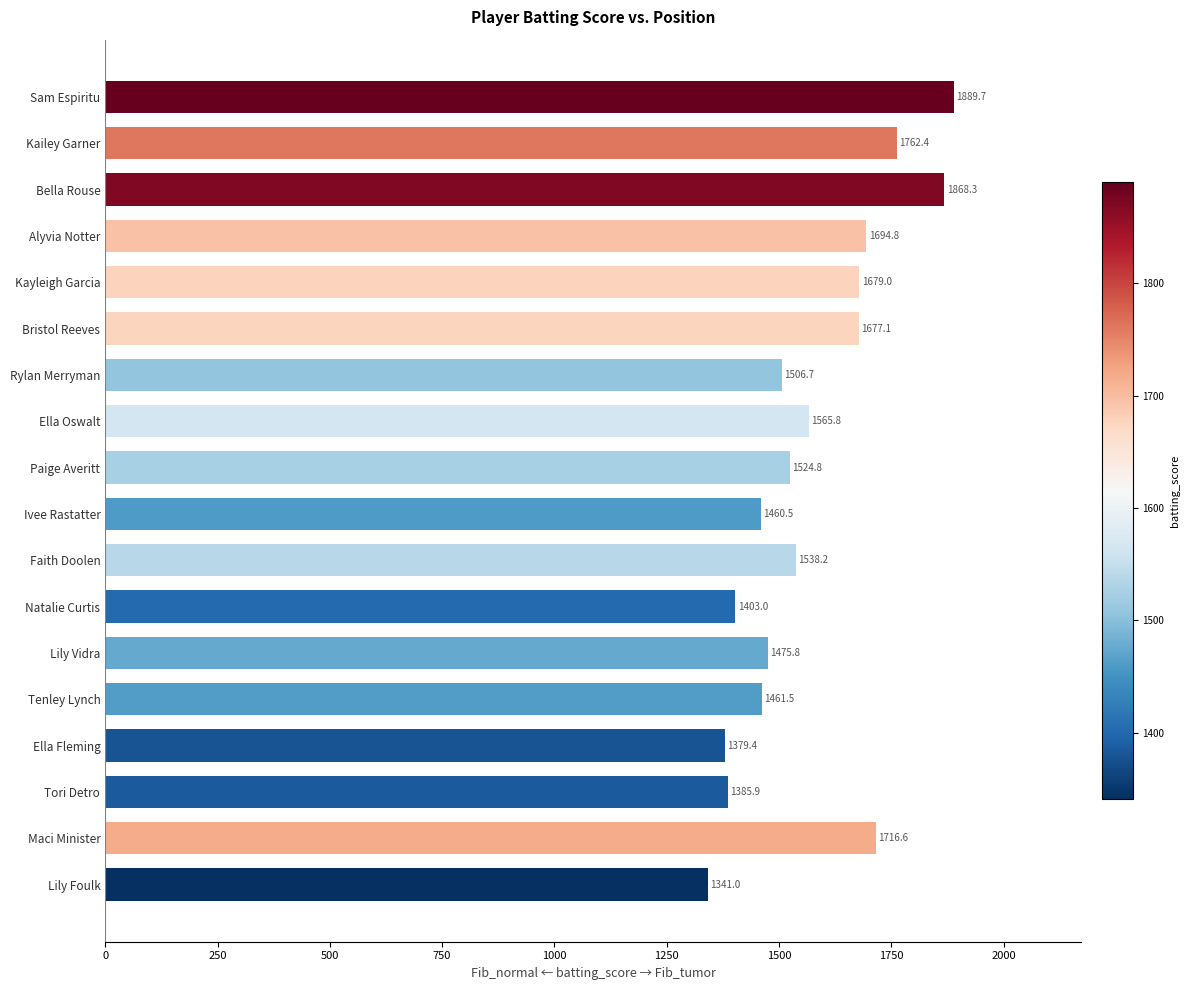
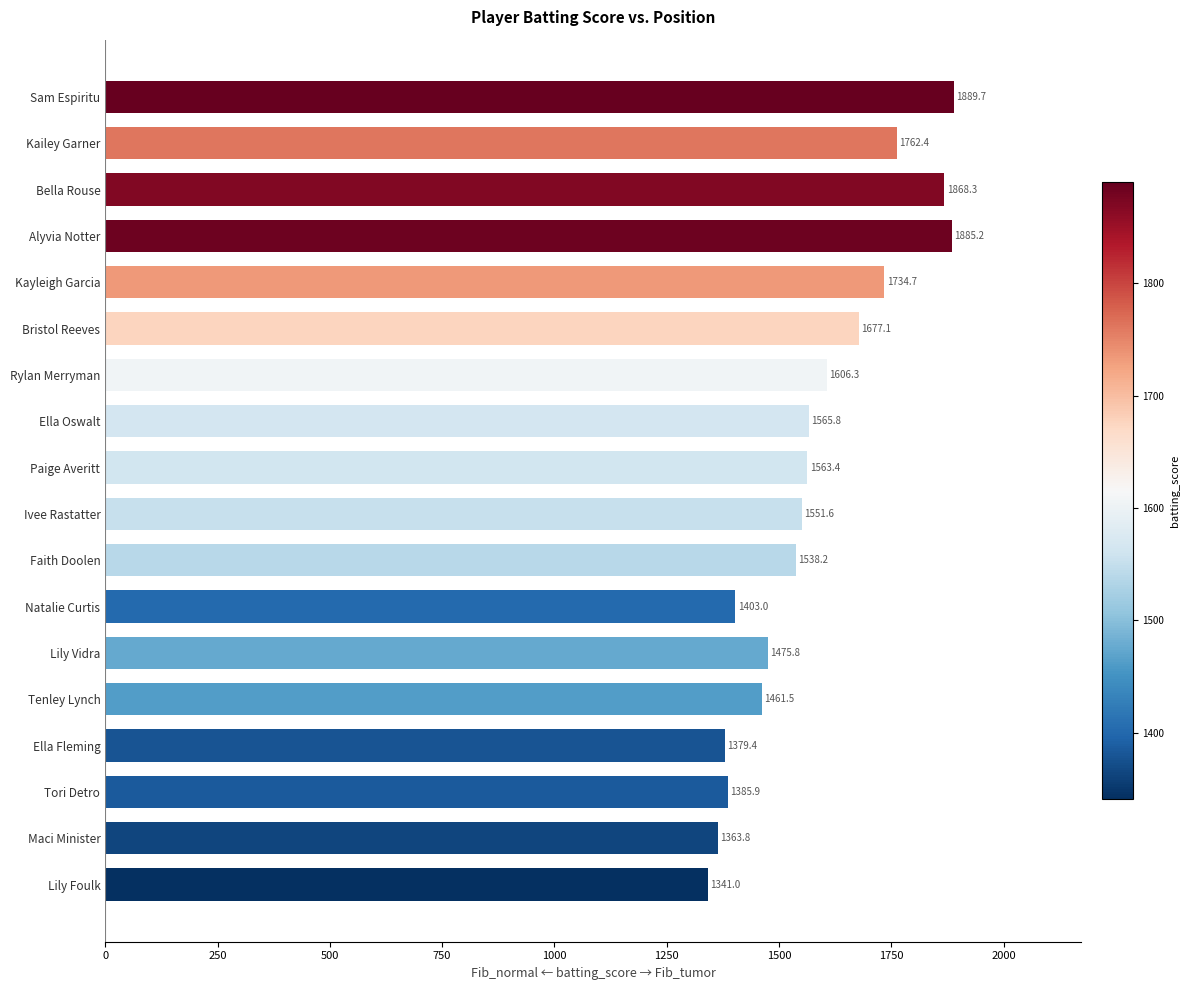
  {
    "Sam Espiritu": 1889.7,
    "Kailey Garner": 1762.4,
    "Bella Rouse": 1868.3,
-   "Alyvia Notter": 1694.8,
-   "Kayleigh Garcia": 1679.0,
+   "Alyvia Notter": 1885.2,
+   "Kayleigh Garcia": 1734.7,
    "Bristol Reeves": 1677.1,
-   "Rylan Merryman": 1506.7,
+   "Rylan Merryman": 1606.3,
    "Ella Oswalt": 1565.8,
-   "Paige Averitt": 1524.8,
-   "Ivee Rastatter": 1460.5,
+   "Paige Averitt": 1563.4,
+   "Ivee Rastatter": 1551.6,
    "Faith Doolen": 1538.2,
    "Natalie Curtis": 1403.0,
    "Lily Vidra": 1475.8,
    "Tenley Lynch": 1461.5,
    "Ella Fleming": 1379.4,
    "Tori Detro": 1385.9,
-   "Maci Minister": 1716.6,
+   "Maci Minister": 1363.8,
    "Lily Foulk": 1341.0
  }
